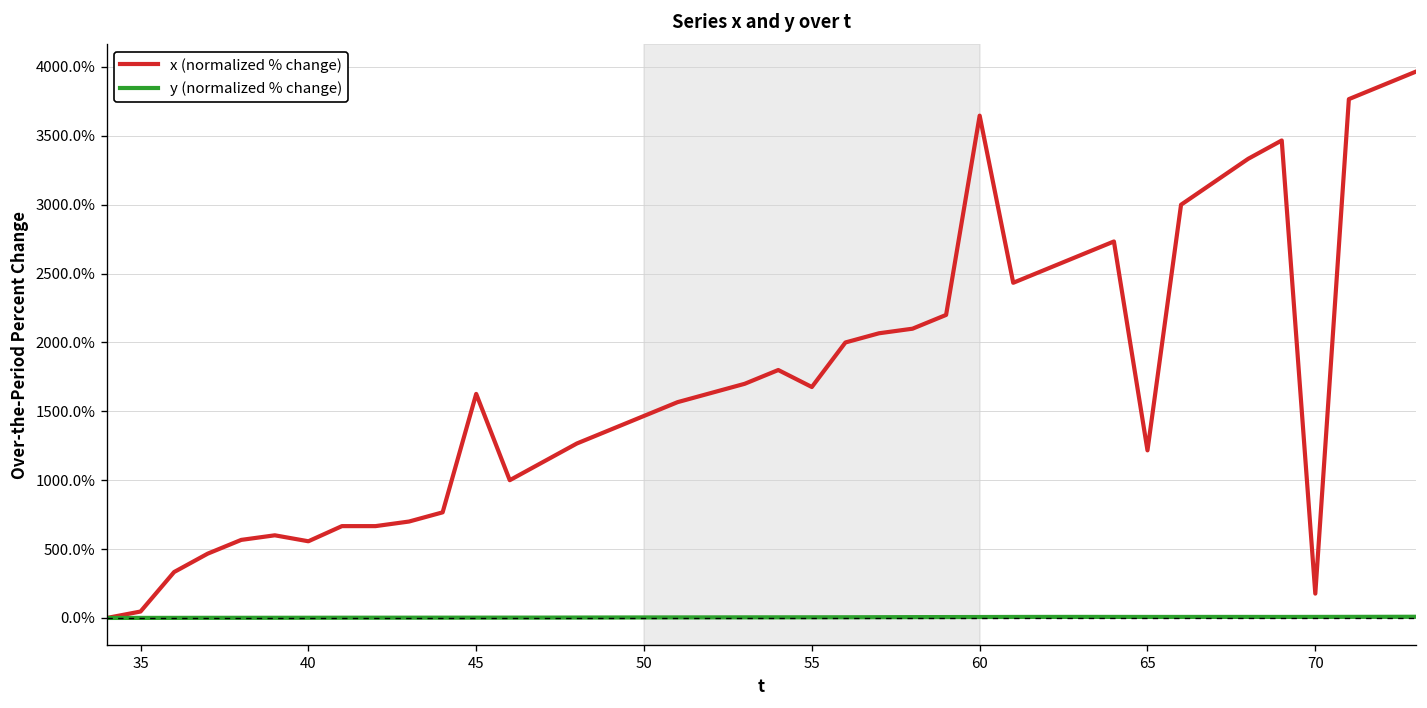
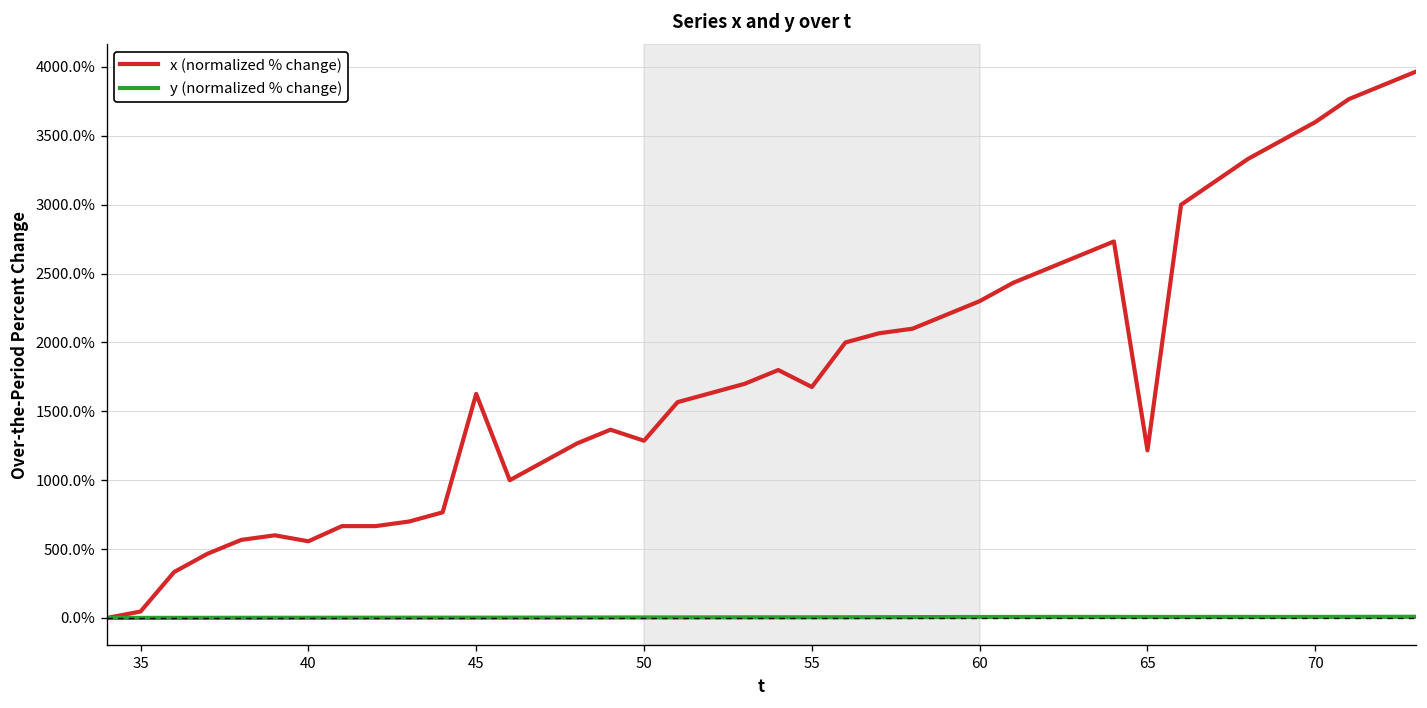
  {
    "x (normalized % change)": {
      "35": "50%",
      "40": "560%",
      "45": "1630%",
-     "50": "1470%",
+     "50": "1290%",
      "55": "1680%",
-     "60": "3650%",
+     "60": "2300%",
      "65": "1220%",
-     "70": "180%"
+     "70": "3600%"
    },
    "y (normalized % change)": {
      "35": "0%",
      "40": "0%",
      "45": "0%",
      "50": "0%",
      "55": "0%",
      "60": "10%",
      "65": "10%",
      "70": "10%"
    }
  }
